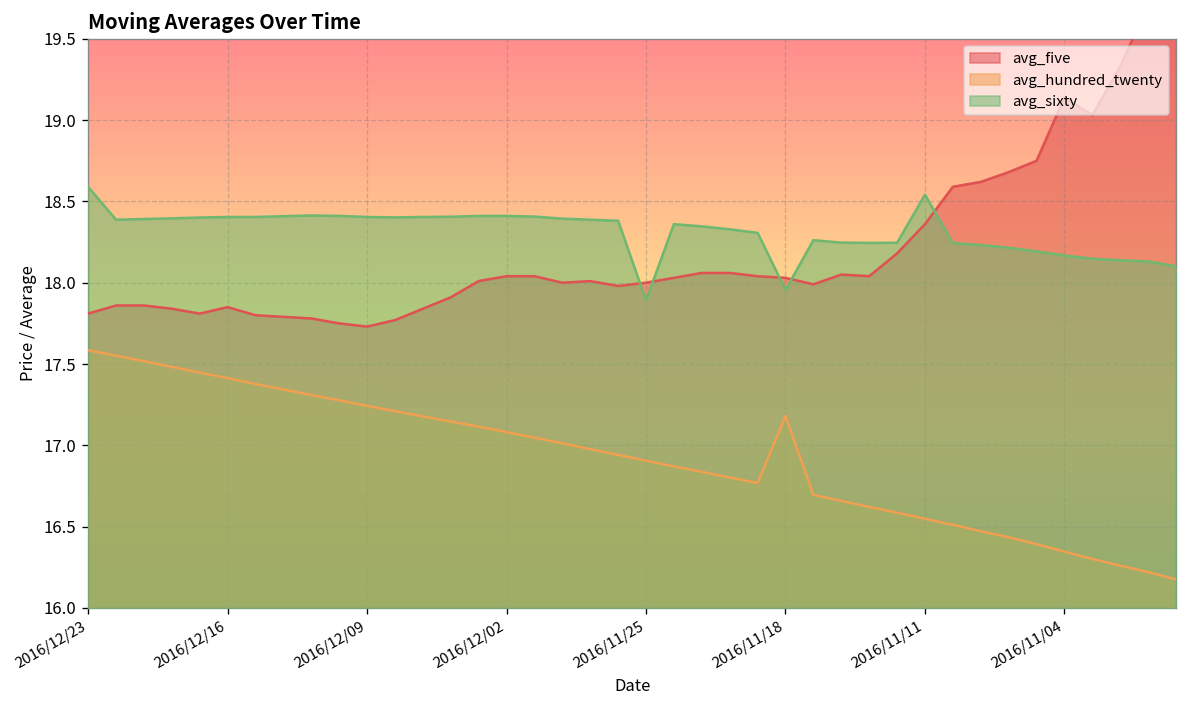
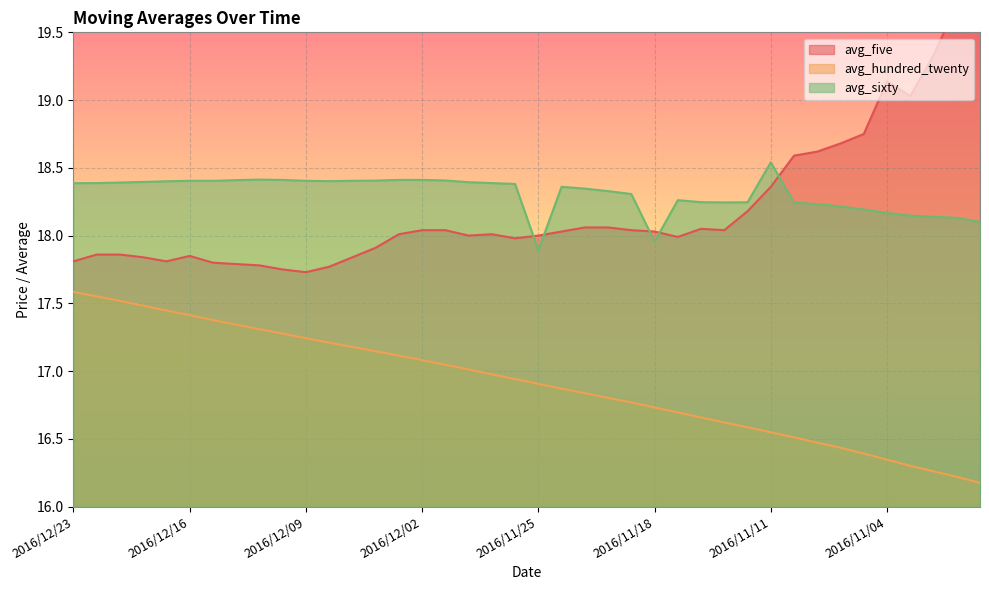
  {
    "avg_five": {
      "2016/12/23": 17.81,
      "2016/12/16": 17.85,
      "2016/12/09": 17.73,
      "2016/12/02": 18.04,
      "2016/11/25": 18.00,
      "2016/11/18": 18.03,
      "2016/11/11": 18.36
    },
    "avg_hundred_twenty": {
      "2016/12/23": 17.58,
      "2016/12/16": 17.41,
      "2016/12/09": 17.24,
      "2016/12/02": 17.08,
      "2016/11/25": 16.91,
-     "2016/11/18": 17.18,
+     "2016/11/18": 16.73,
      "2016/11/11": 16.55,
      "2016/11/04": 16.35
    },
    "avg_sixty": {
-     "2016/12/23": 18.59,
+     "2016/12/23": 18.39,
      "2016/12/16": 18.40,
      "2016/12/09": 18.40,
      "2016/12/02": 18.41,
      "2016/11/25": 17.89,
      "2016/11/18": 17.96,
      "2016/11/11": 18.54,
      "2016/11/04": 18.17
    }
  }
